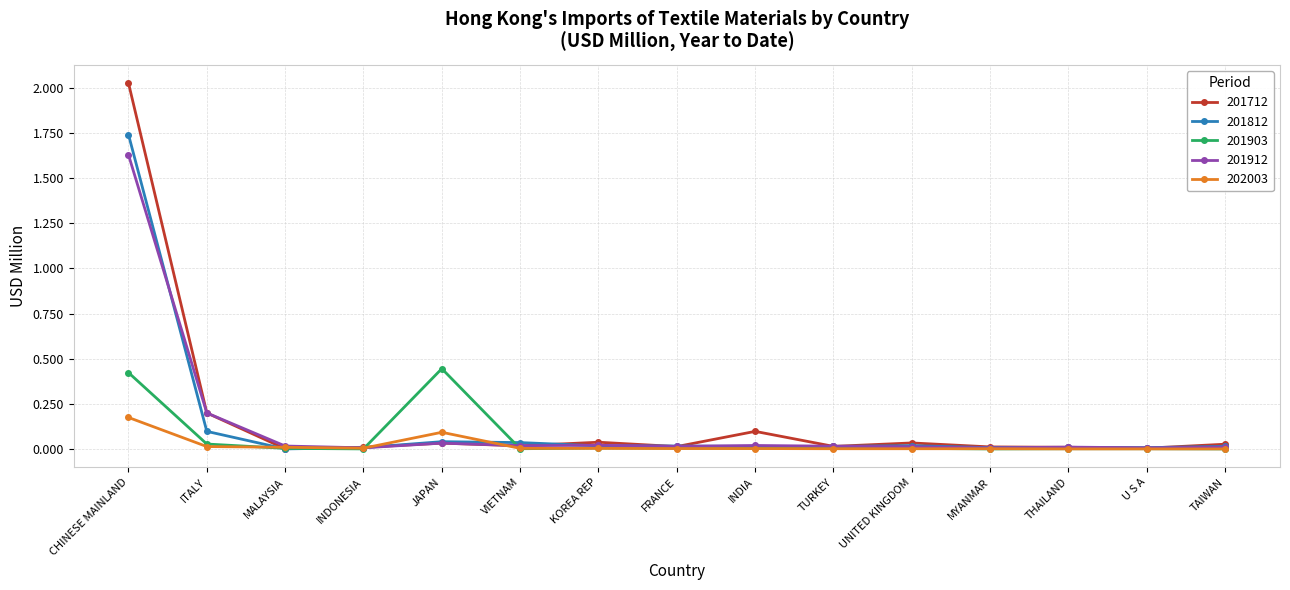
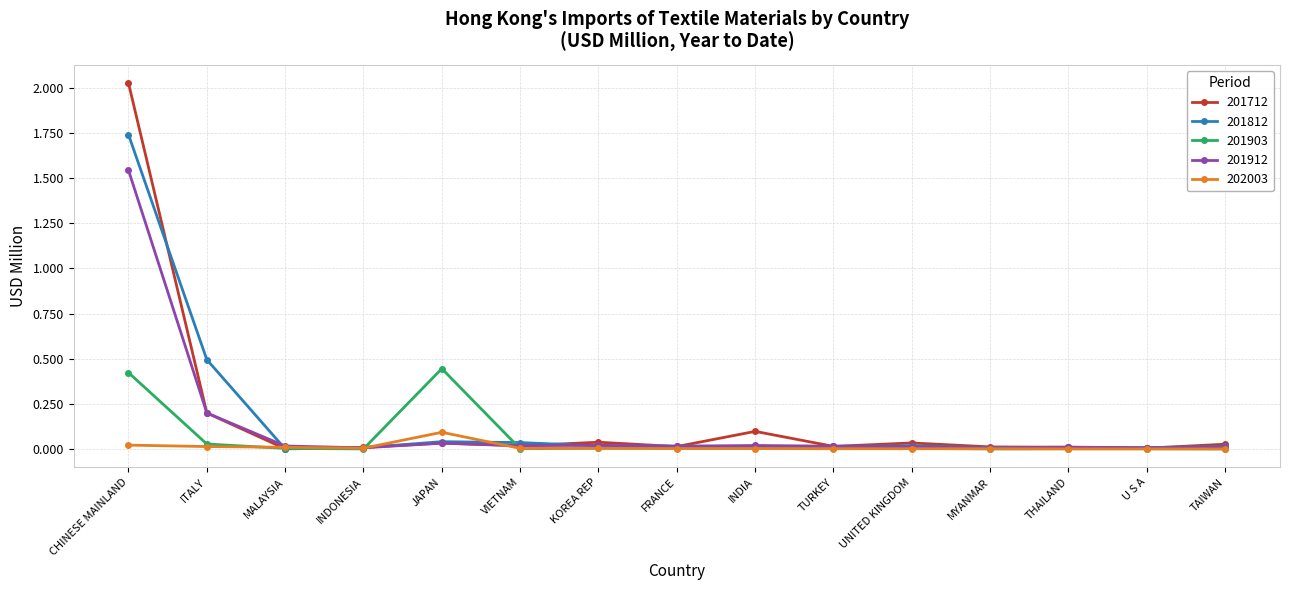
  {
    "201712": {
      "CHINESE MAINLAND": 2.03,
      "KOREA REP": 0.04,
      "INDIA": 0.10,
      "UNITED KINGDOM": 0.03
    },
    "201812": {
      "CHINESE MAINLAND": 1.74,
-     "ITALY": 0.10,
+     "ITALY": 0.50,
      "VIETNAM": 0.04
    },
    "201903": {
      "CHINESE MAINLAND": 0.42,
      "ITALY": 0.03,
      "JAPAN": 0.45
    },
    "201912": {
-     "CHINESE MAINLAND": 1.63
+     "CHINESE MAINLAND": 1.54
    },
    "202003": {
-     "CHINESE MAINLAND": 0.18,
+     "CHINESE MAINLAND": 0.02,
      "ITALY": 0.01,
      "JAPAN": 0.09
    }
  }
